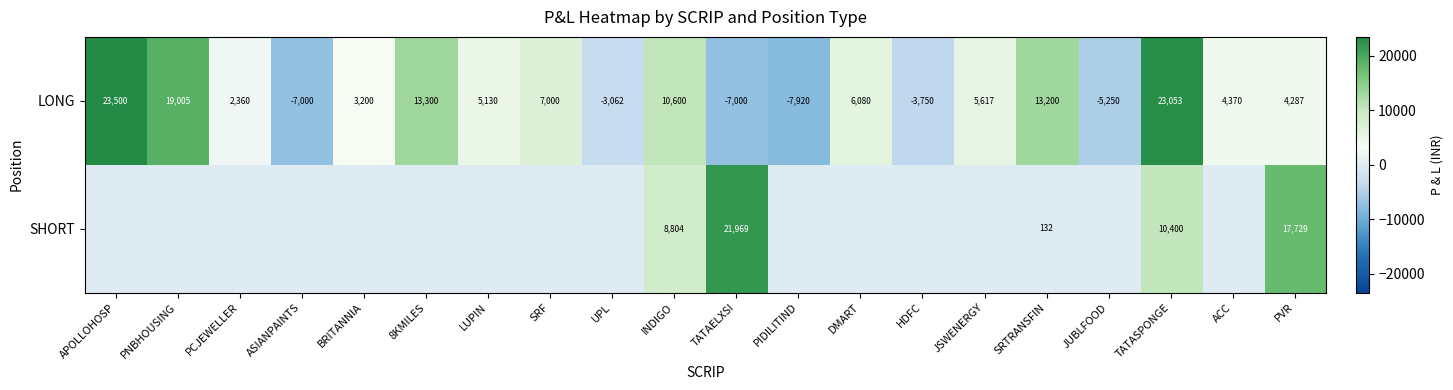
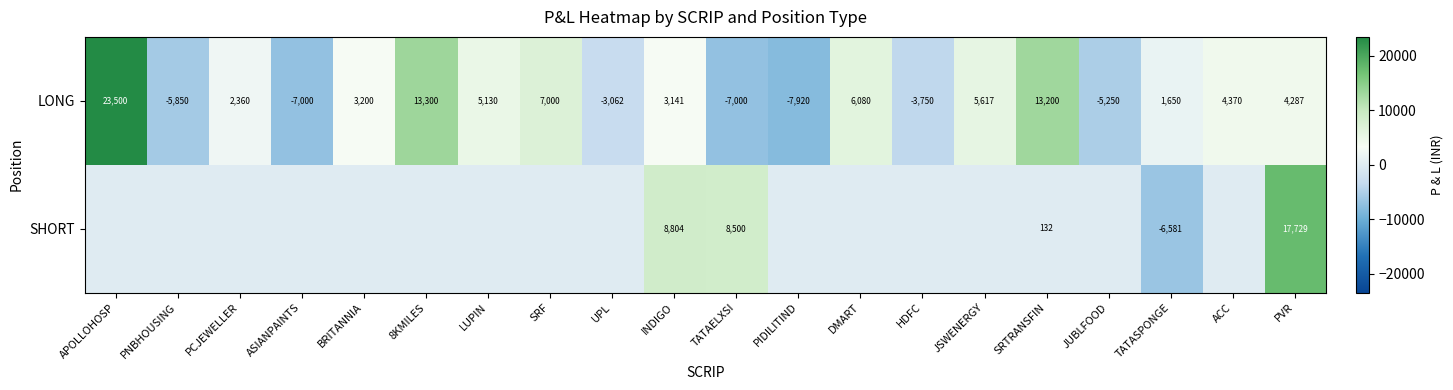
  {
    "LONG": {
      "APOLLOHOSP": "23,500",
-     "PNBHOUSING": "19,005",
+     "PNBHOUSING": "-5,850",
      "PCJEWELLER": "2,360",
      "ASIANPAINTS": "-7,000",
      "BRITANNIA": "3,200",
      "8KMILES": "13,300",
      "LUPIN": "5,130",
      "SRF": "7,000",
      "UPL": "-3,062",
-     "INDIGO": "10,600",
+     "INDIGO": "3,141",
      "TATAELXSI": "-7,000",
      "PIDILITIND": "-7,920",
      "DMART": "6,080",
      "HDFC": "-3,750",
      "JSWENERGY": "5,617",
      "SRTRANSFIN": "13,200",
      "JUBLFOOD": "-5,250",
-     "TATASPONGE": "23,053",
+     "TATASPONGE": "1,650",
      "ACC": "4,370",
      "PVR": "4,287"
    },
    "SHORT": {
      "INDIGO": "8,804",
-     "TATAELXSI": "21,969",
+     "TATAELXSI": "8,500",
      "SRTRANSFIN": "132",
-     "TATASPONGE": "10,400",
+     "TATASPONGE": "-6,581",
      "PVR": "17,729"
    }
  }
